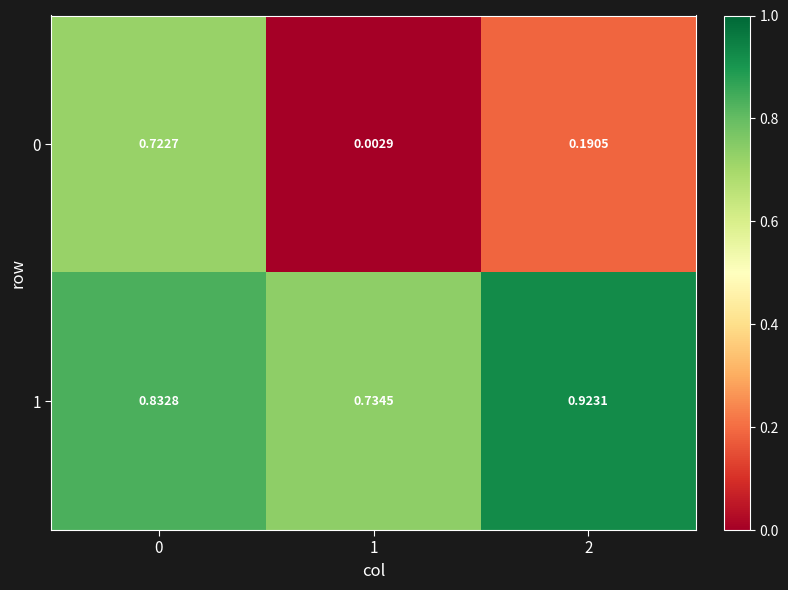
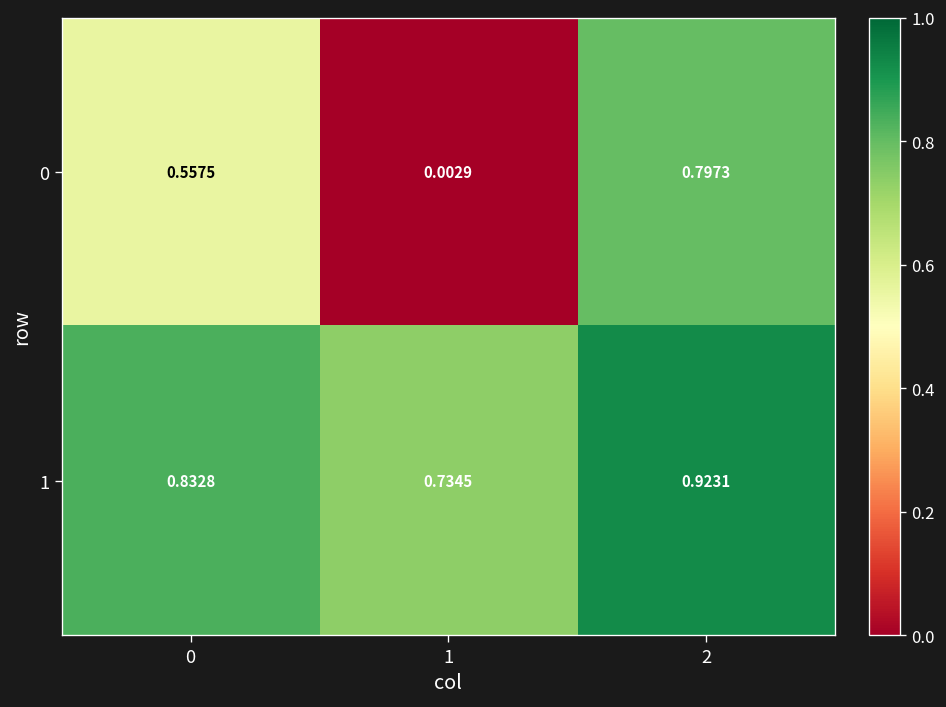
  {
    "0": {
-     "0": 0.7227,
+     "0": 0.5575,
      "1": 0.0029,
-     "2": 0.1905
+     "2": 0.7973
    },
    "1": {
      "0": 0.8328,
      "1": 0.7345,
      "2": 0.9231
    }
  }
